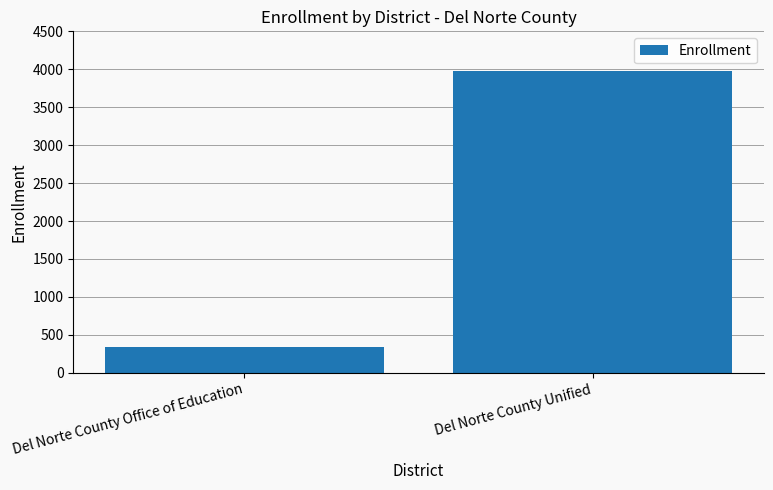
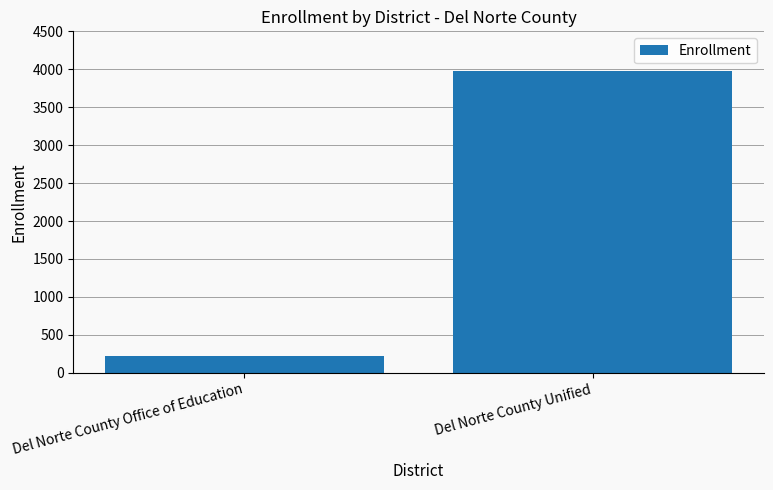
  {
-   "Del Norte County Office of Education": 300,
+   "Del Norte County Office of Education": 200,
    "Del Norte County Unified": 4000
  }
